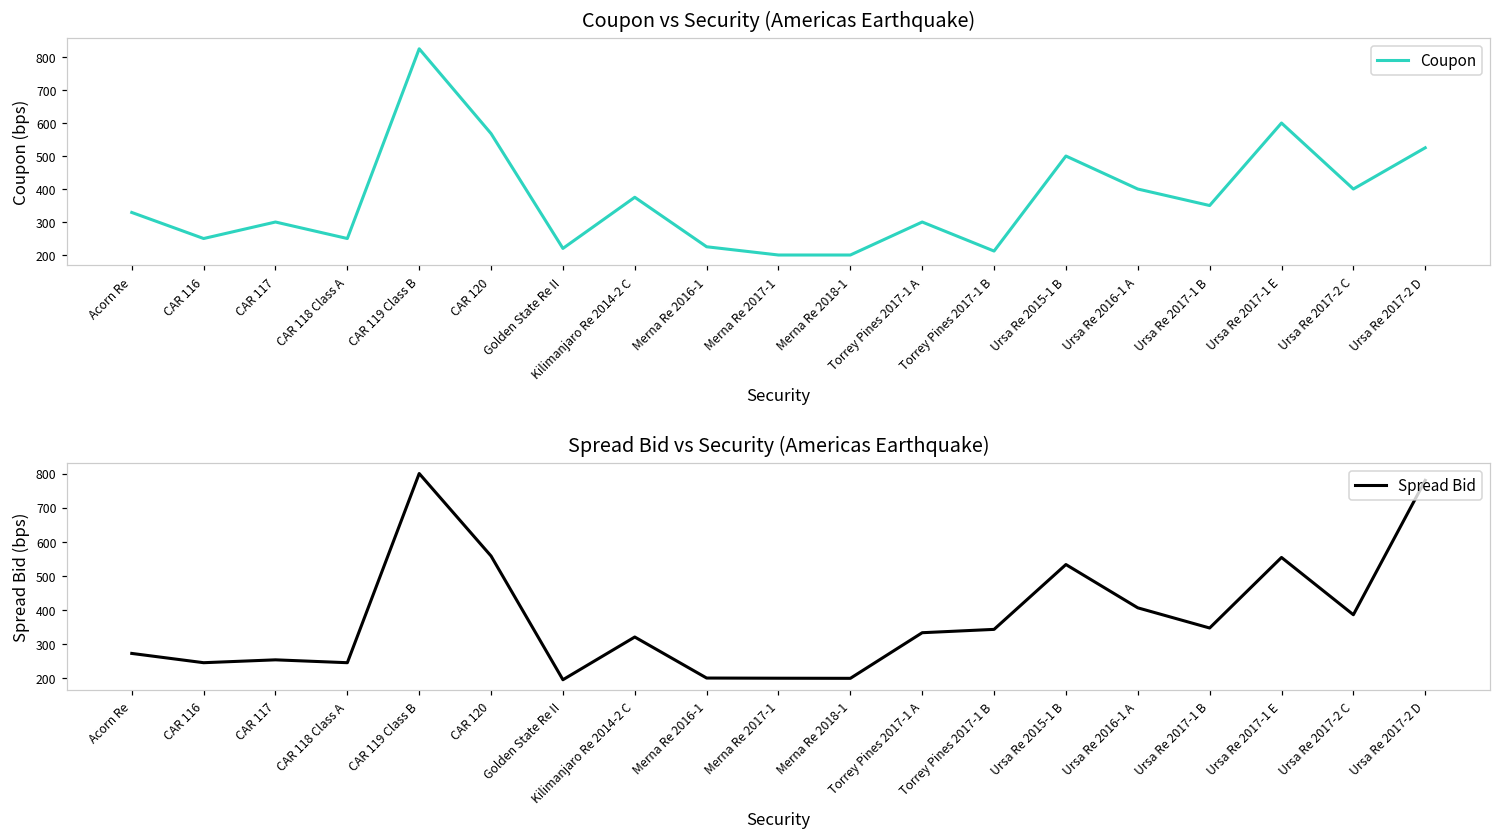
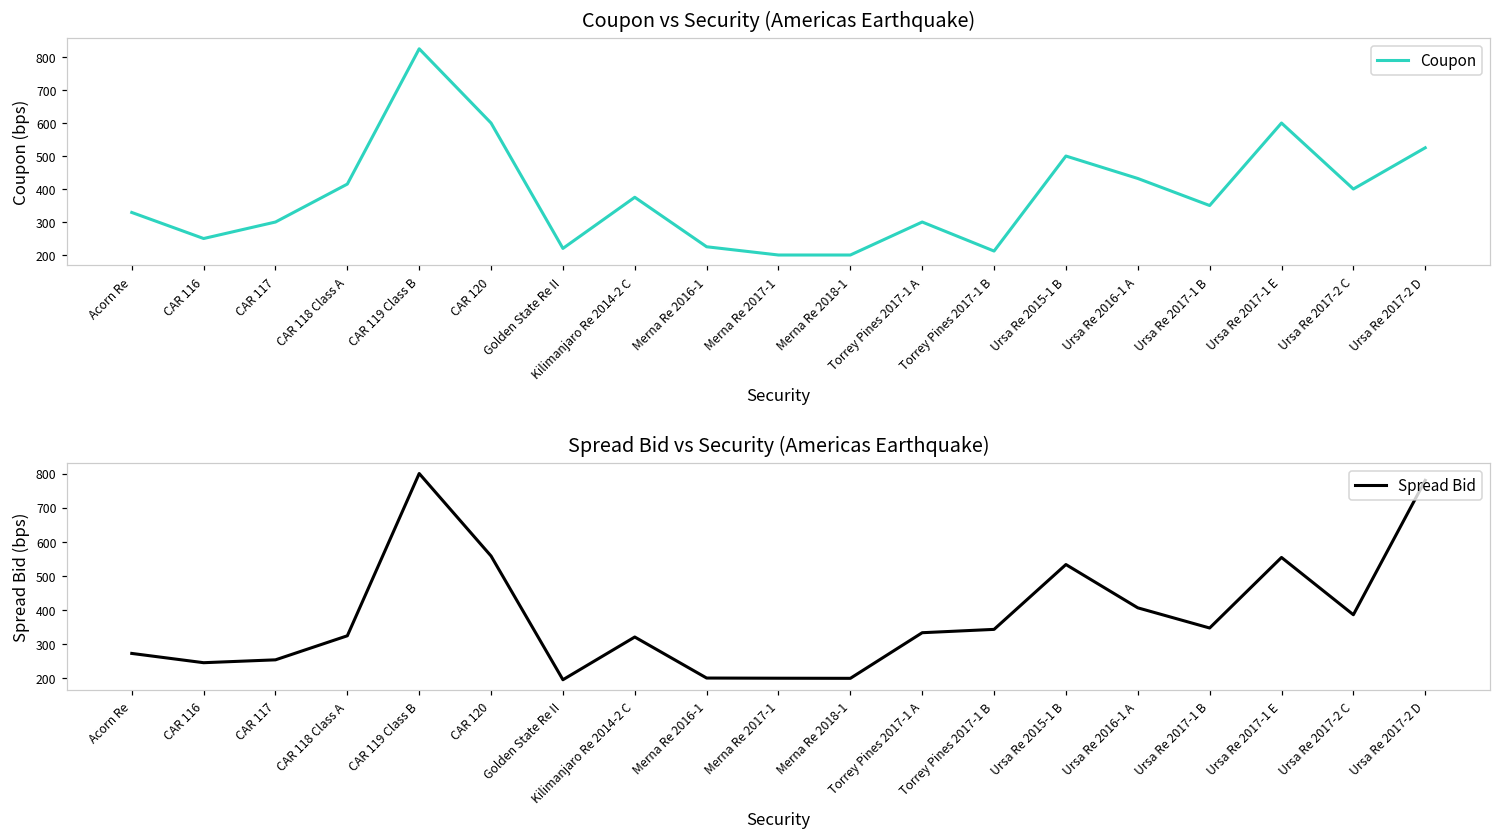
  {
    "Coupon vs Security (Americas Earthquake)": {
      "Acorn Re": 330,
      "CAR 116": 250,
      "CAR 117": 300,
-     "CAR 118 Class A": 250,
+     "CAR 118 Class A": 420,
      "CAR 119 Class B": 830,
-     "CAR 120": 570,
+     "CAR 120": 600,
      "Golden State Re II": 220,
      "Kilimanjaro Re 2014-2 C": 380,
      "Merna Re 2016-1": 230,
      "Merna Re 2017-1": 200,
      "Merna Re 2018-1": 200,
      "Torrey Pines 2017-1 A": 300,
      "Torrey Pines 2017-1 B": 210,
      "Ursa Re 2015-1 B": 500,
-     "Ursa Re 2016-1 A": 400,
+     "Ursa Re 2016-1 A": 430,
      "Ursa Re 2017-1 B": 350,
      "Ursa Re 2017-1 E": 600,
      "Ursa Re 2017-2 C": 400,
      "Ursa Re 2017-2 D": 530
    },
    "Spread Bid vs Security (Americas Earthquake)": {
      "Acorn Re": 270,
      "CAR 116": 250,
      "CAR 117": 250,
-     "CAR 118 Class A": 250,
+     "CAR 118 Class A": 320,
      "CAR 119 Class B": 800,
      "CAR 120": 560,
      "Golden State Re II": 200,
      "Kilimanjaro Re 2014-2 C": 320,
      "Merna Re 2016-1": 200,
      "Merna Re 2017-1": 200,
      "Merna Re 2018-1": 200,
      "Torrey Pines 2017-1 A": 330,
      "Torrey Pines 2017-1 B": 340,
      "Ursa Re 2015-1 B": 530,
      "Ursa Re 2016-1 A": 410,
      "Ursa Re 2017-1 B": 350,
      "Ursa Re 2017-1 E": 550,
      "Ursa Re 2017-2 C": 390
    }
  }
